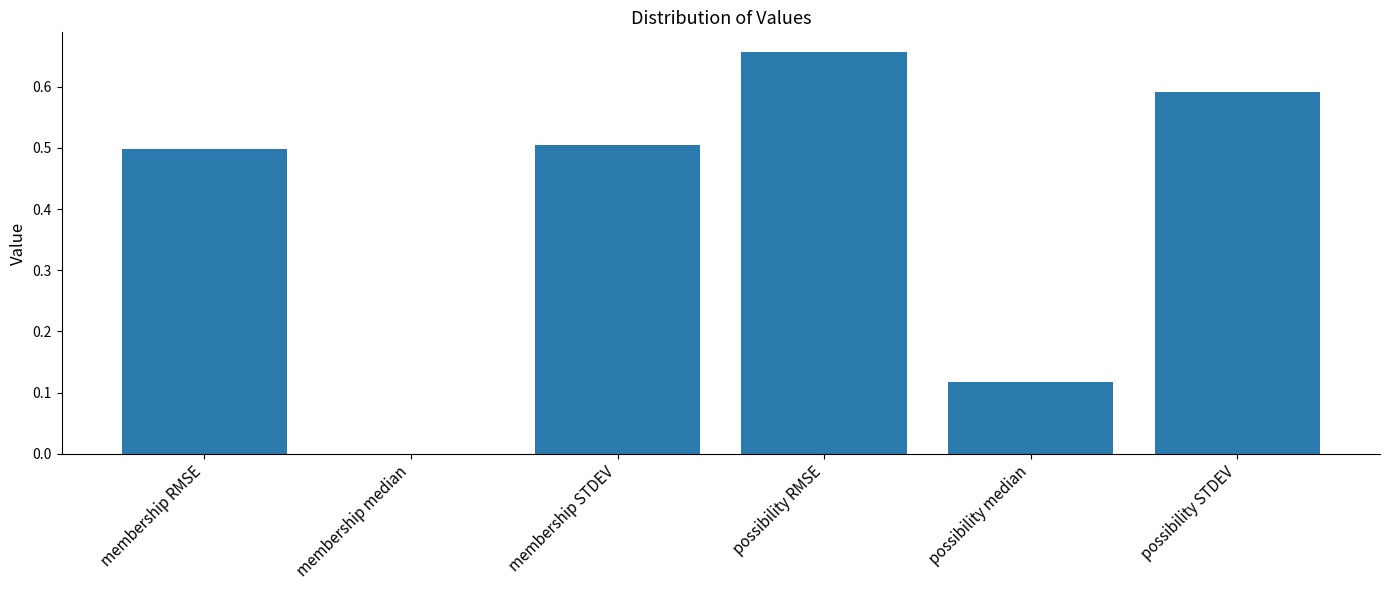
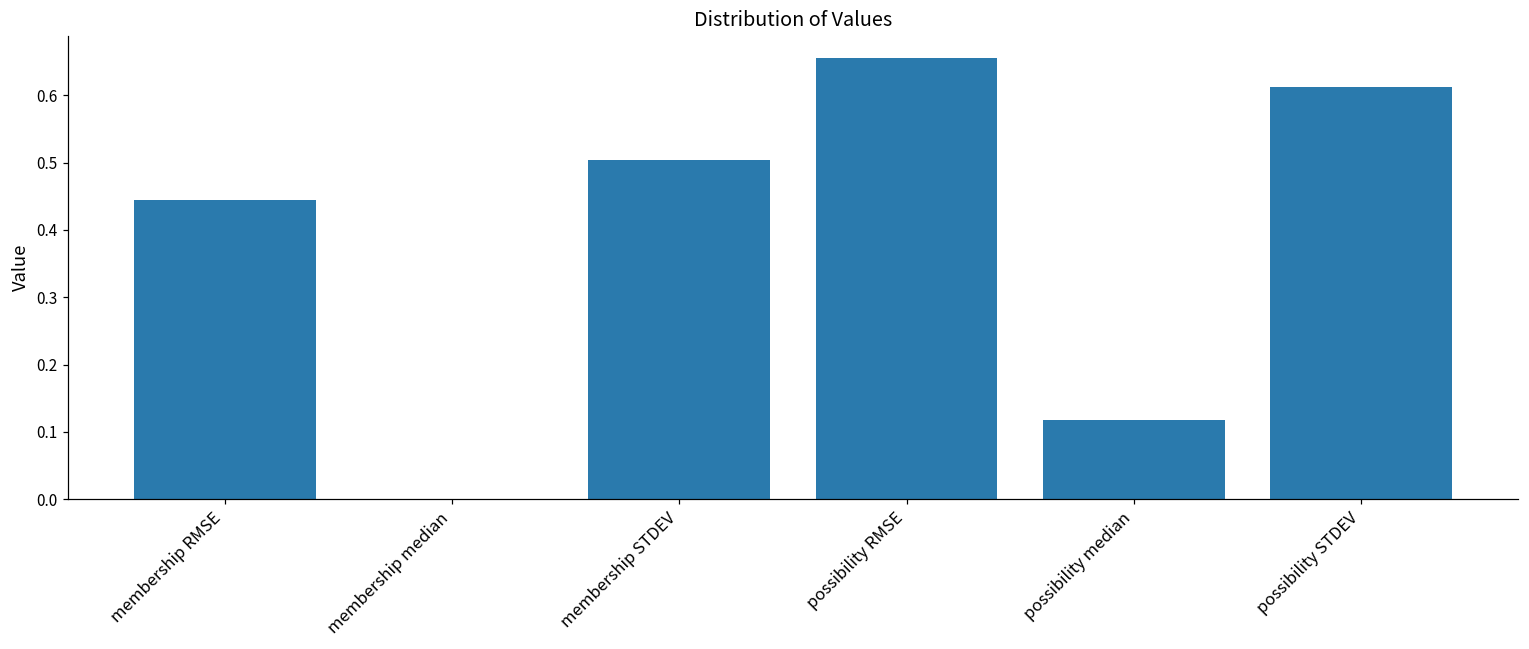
  {
-   "membership RMSE": 0.50,
+   "membership RMSE": 0.44,
    "membership STDEV": 0.50,
    "possibility RMSE": 0.66,
    "possibility median": 0.12,
-   "possibility STDEV": 0.59
+   "possibility STDEV": 0.61
  }
